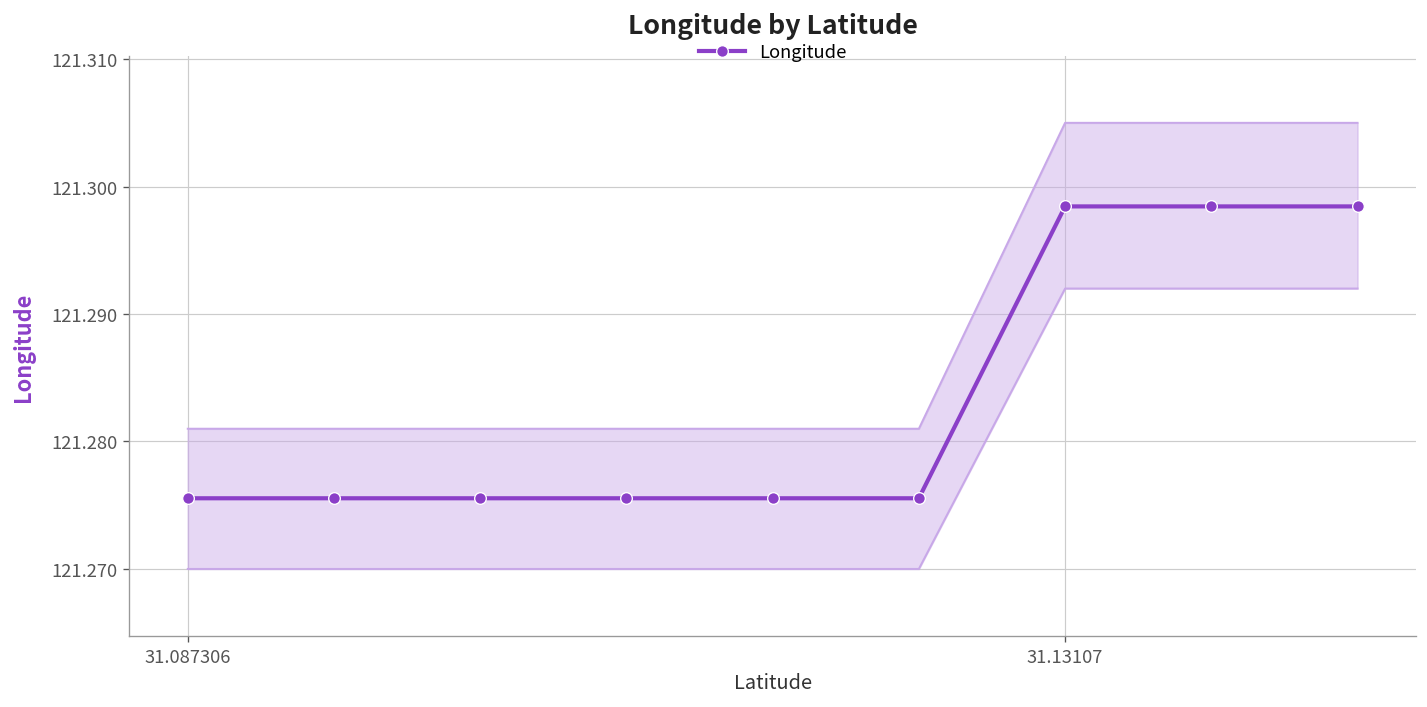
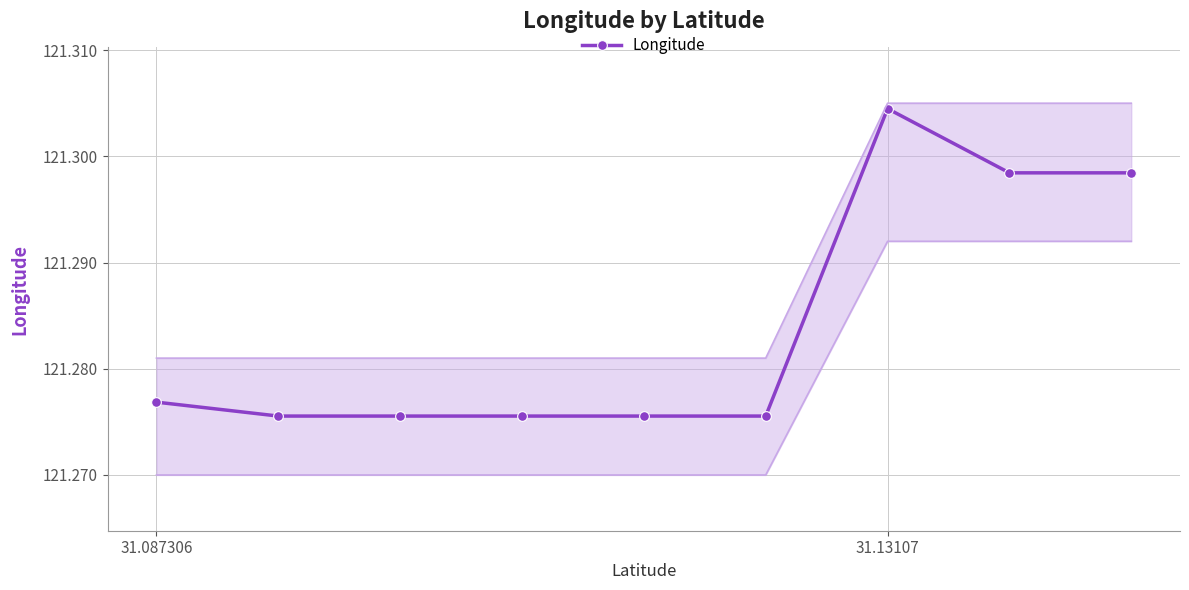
  {
    "Longitude": {
-     "31.087306": 121.2755,
-     "31.13107": 121.2984
+     "31.087306": 121.2769,
+     "31.13107": 121.3045
    }
  }
